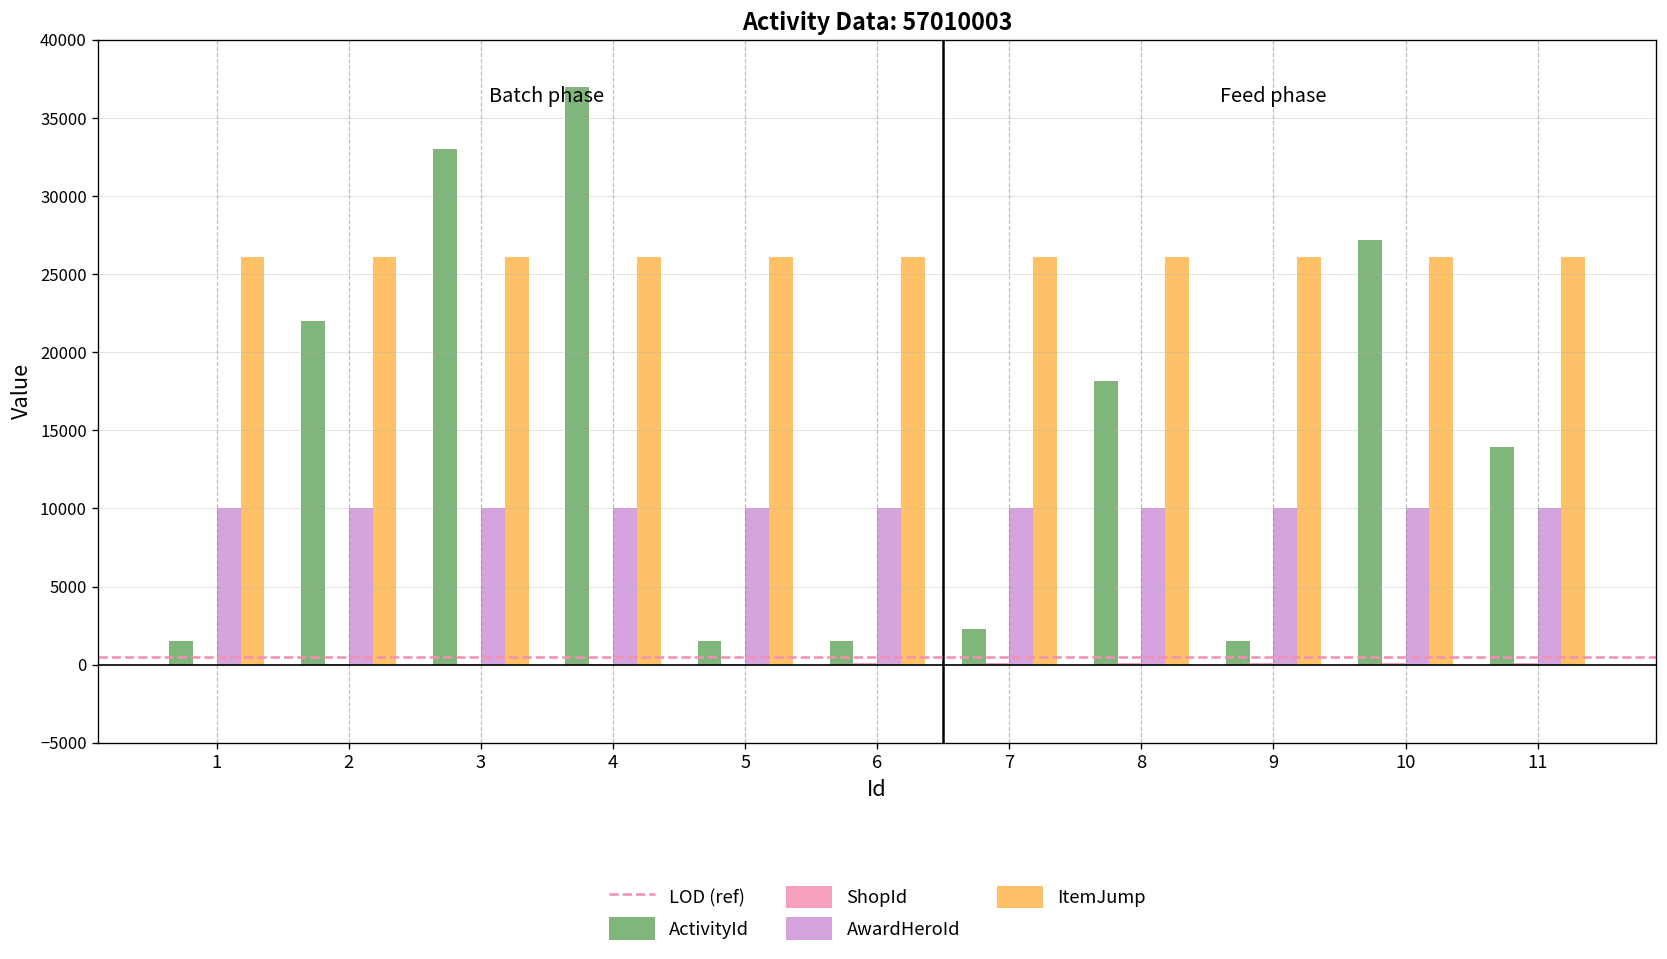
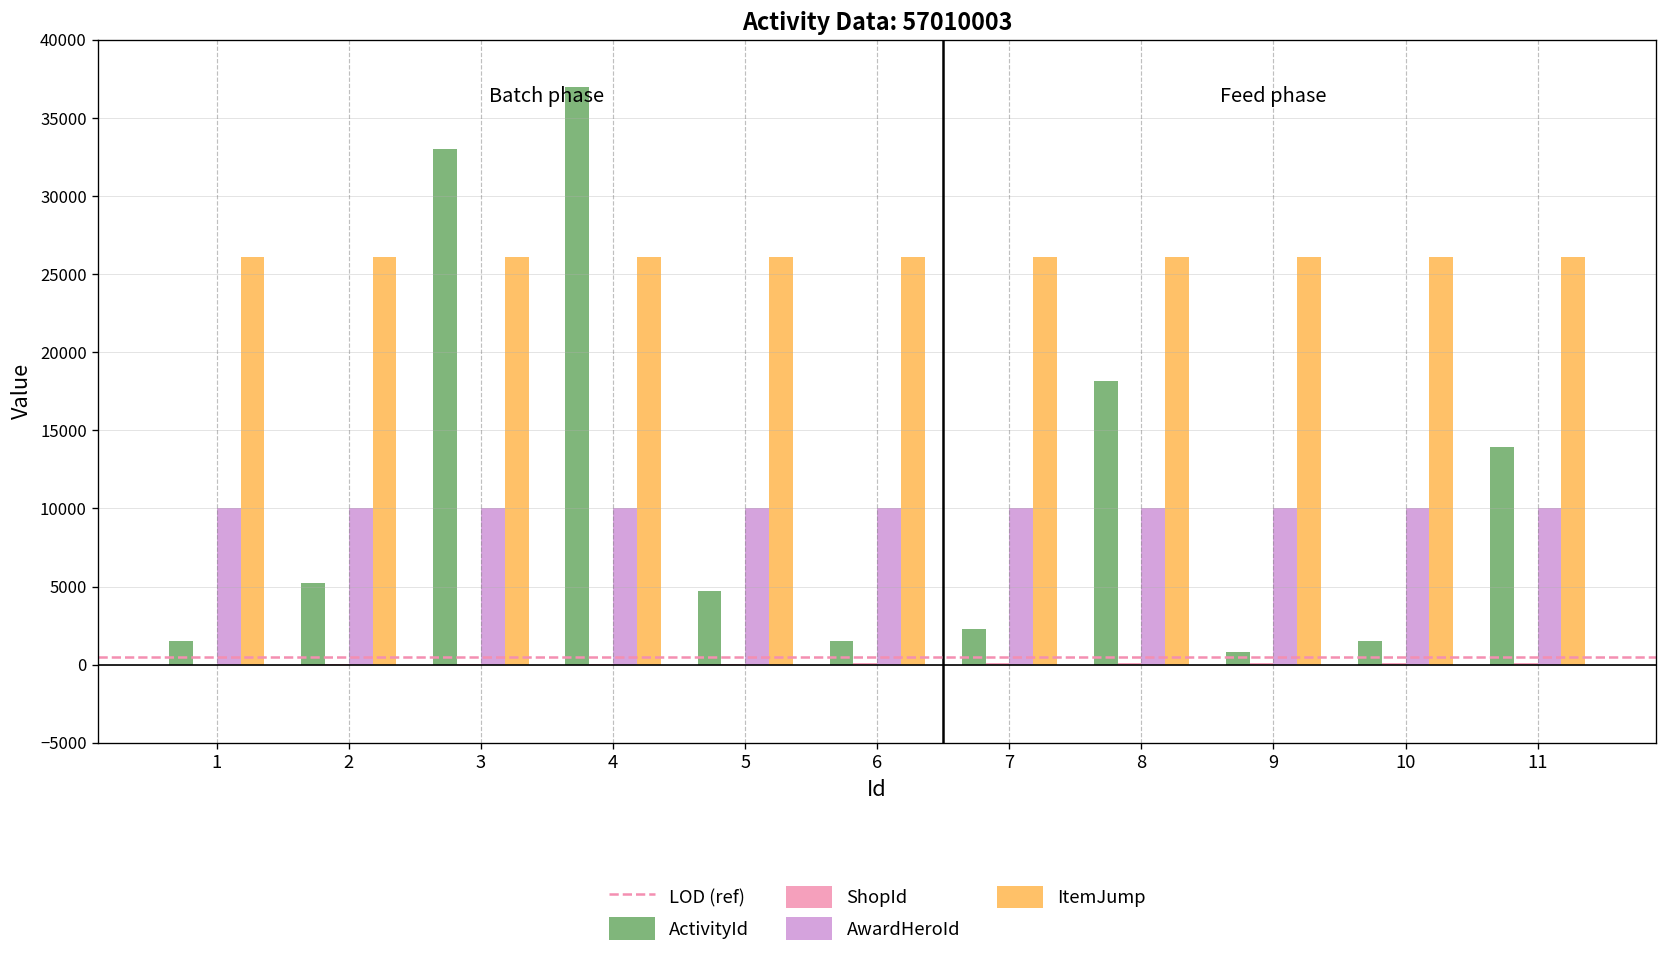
  {
    "ActivityId": {
      "1": 1500,
-     "2": 22000,
+     "2": 5200,
      "3": 33000,
      "4": 37000,
-     "5": 1500,
+     "5": 4700,
      "6": 1500,
      "7": 2300,
      "8": 18200,
-     "9": 1500,
-     "10": 27200,
+     "9": 800,
+     "10": 1500,
      "11": 13900
    },
    "ItemJump": {
      "1": 26100,
      "2": 26100,
      "3": 26100,
      "4": 26100,
      "5": 26100,
      "6": 26100,
      "7": 26100,
      "8": 26100,
      "9": 26100,
      "10": 26100,
      "11": 26100
    }
  }
